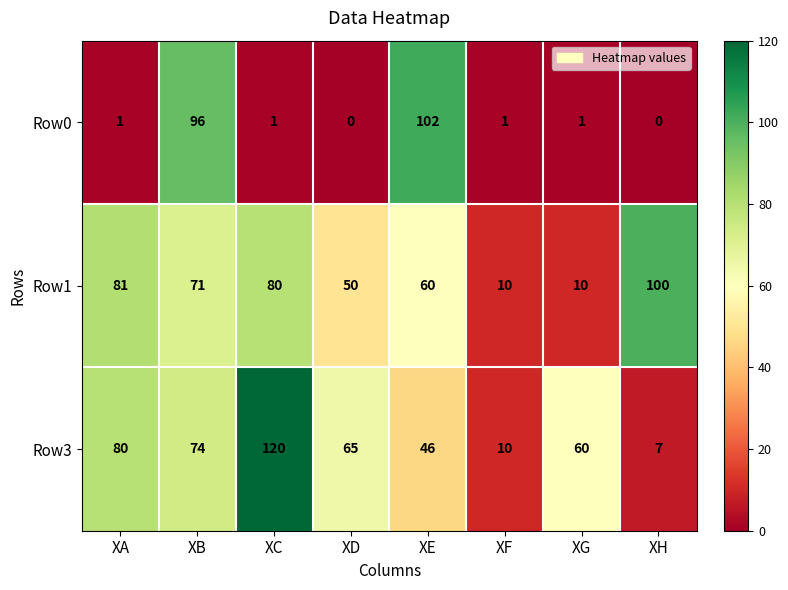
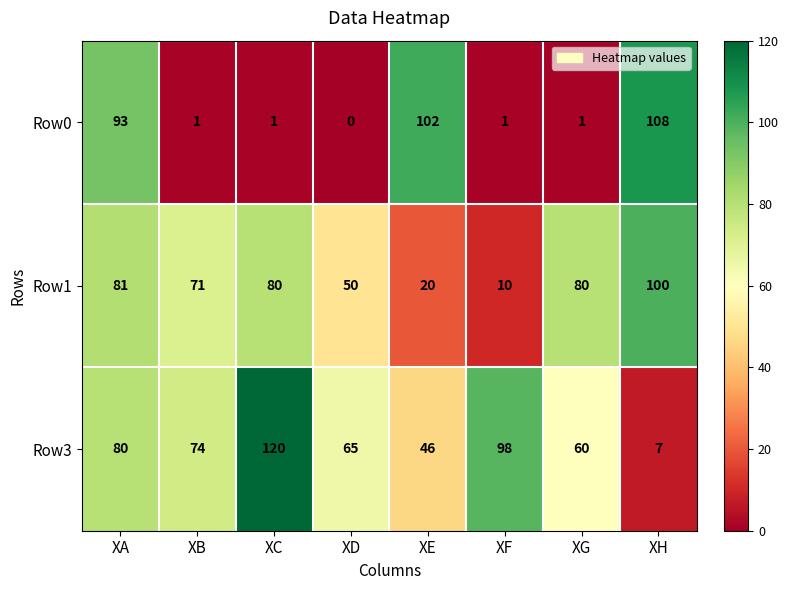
  {
    "Row0": {
-     "XA": 1,
-     "XB": 96,
+     "XA": 93,
+     "XB": 1,
      "XC": 1,
      "XD": 0,
      "XE": 102,
      "XF": 1,
      "XG": 1,
-     "XH": 0
+     "XH": 108
    },
    "Row1": {
      "XA": 81,
      "XB": 71,
      "XC": 80,
      "XD": 50,
-     "XE": 60,
+     "XE": 20,
      "XF": 10,
-     "XG": 10,
+     "XG": 80,
      "XH": 100
    },
    "Row3": {
      "XA": 80,
      "XB": 74,
      "XC": 120,
      "XD": 65,
      "XE": 46,
-     "XF": 10,
+     "XF": 98,
      "XG": 60,
      "XH": 7
    }
  }
